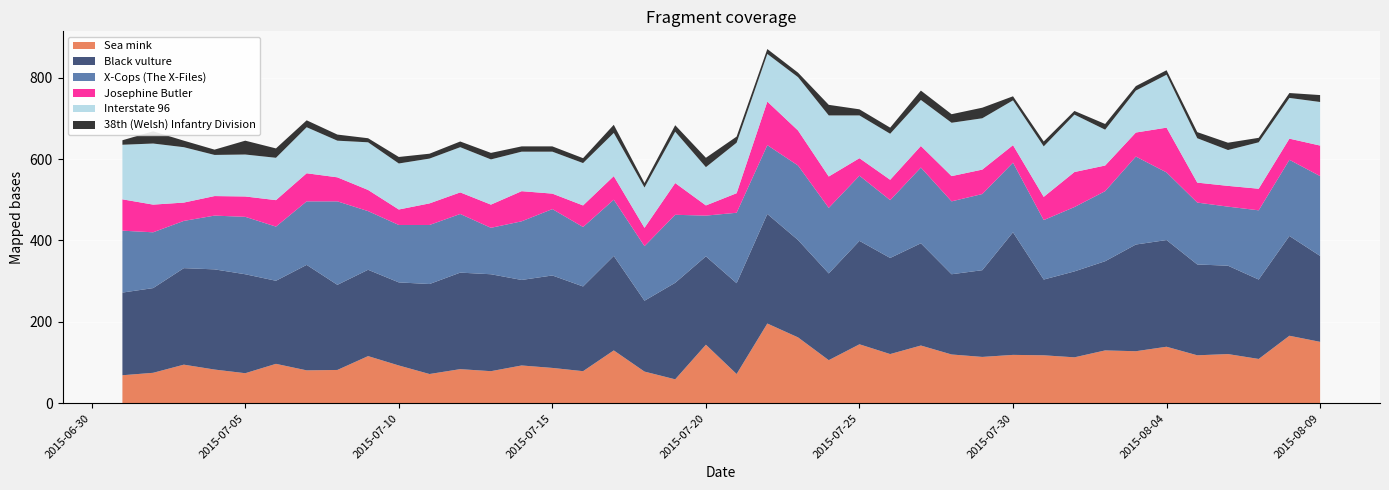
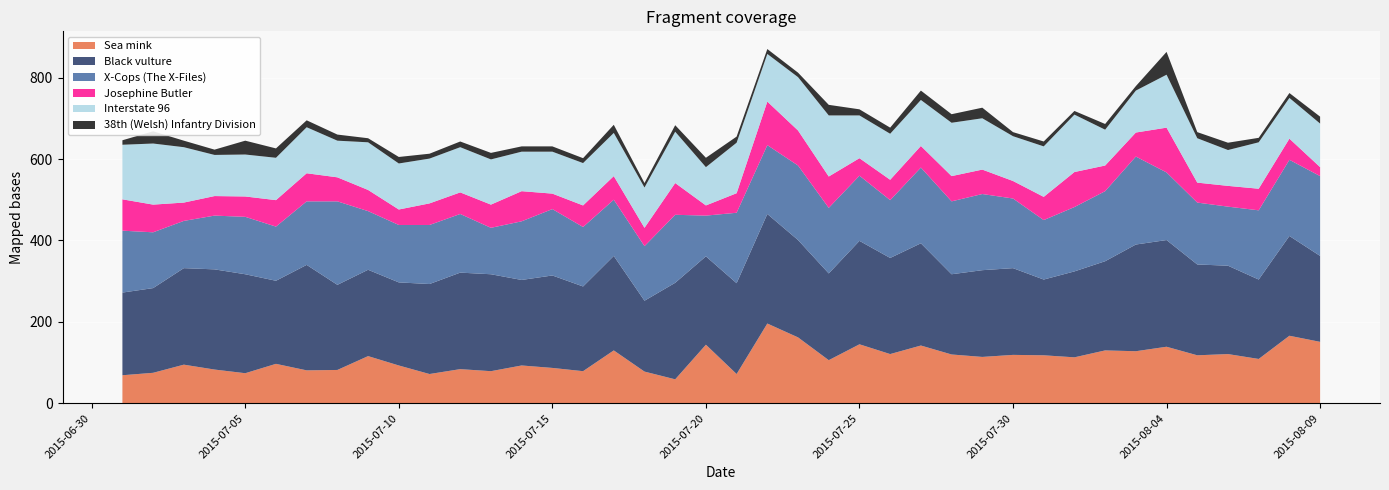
  {
    "Sea mink": {
      "2015-07-05": 70,
      "2015-07-10": 90,
      "2015-07-15": 90,
      "2015-07-20": 140,
      "2015-07-25": 150,
      "2015-07-30": 120,
      "2015-08-04": 140,
      "2015-08-09": 150
    },
    "Black vulture": {
      "2015-07-05": 240,
      "2015-07-10": 200,
      "2015-07-15": 230,
      "2015-07-20": 220,
      "2015-07-25": 250,
-     "2015-07-30": 300,
+     "2015-07-30": 210,
      "2015-08-04": 260,
      "2015-08-09": 210
    },
    "X-Cops (The X-Files)": {
      "2015-07-05": 140,
      "2015-07-10": 140,
      "2015-07-15": 160,
      "2015-07-20": 100,
      "2015-07-25": 160,
      "2015-07-30": 170,
      "2015-08-04": 170,
      "2015-08-09": 200
    },
    "Josephine Butler": {
      "2015-07-05": 50,
      "2015-07-10": 40,
      "2015-07-15": 40,
      "2015-07-20": 30,
      "2015-07-25": 40,
      "2015-07-30": 40,
      "2015-08-04": 110,
-     "2015-08-09": 80
+     "2015-08-09": 20
    },
    "Interstate 96": {
      "2015-07-05": 100,
      "2015-07-10": 110,
      "2015-07-15": 100,
      "2015-07-20": 90,
      "2015-07-25": 110,
      "2015-07-30": 110,
      "2015-08-04": 130,
      "2015-08-09": 110
    },
    "38th (Welsh) Infantry Division": {
      "2015-07-05": 30,
      "2015-07-10": 20,
      "2015-07-15": 10,
      "2015-07-20": 20,
      "2015-07-25": 20,
      "2015-07-30": 10,
-     "2015-08-04": 10,
+     "2015-08-04": 60,
      "2015-08-09": 20
    }
  }
